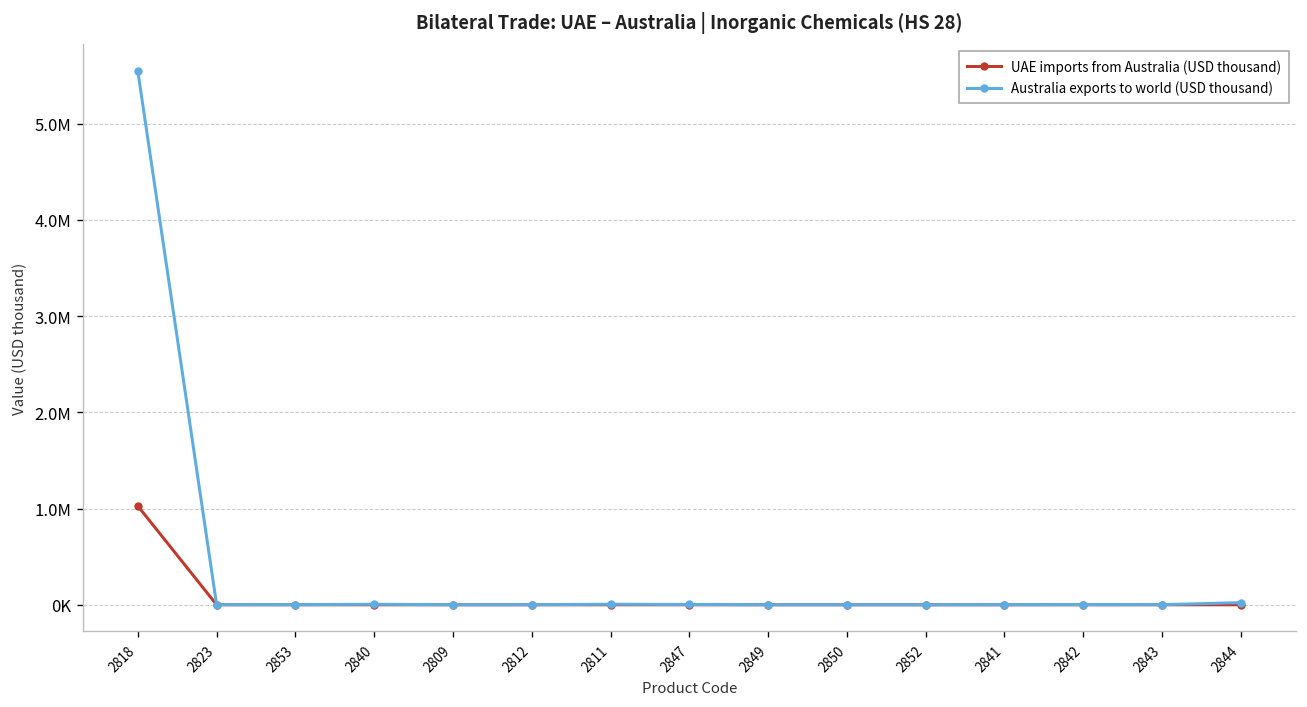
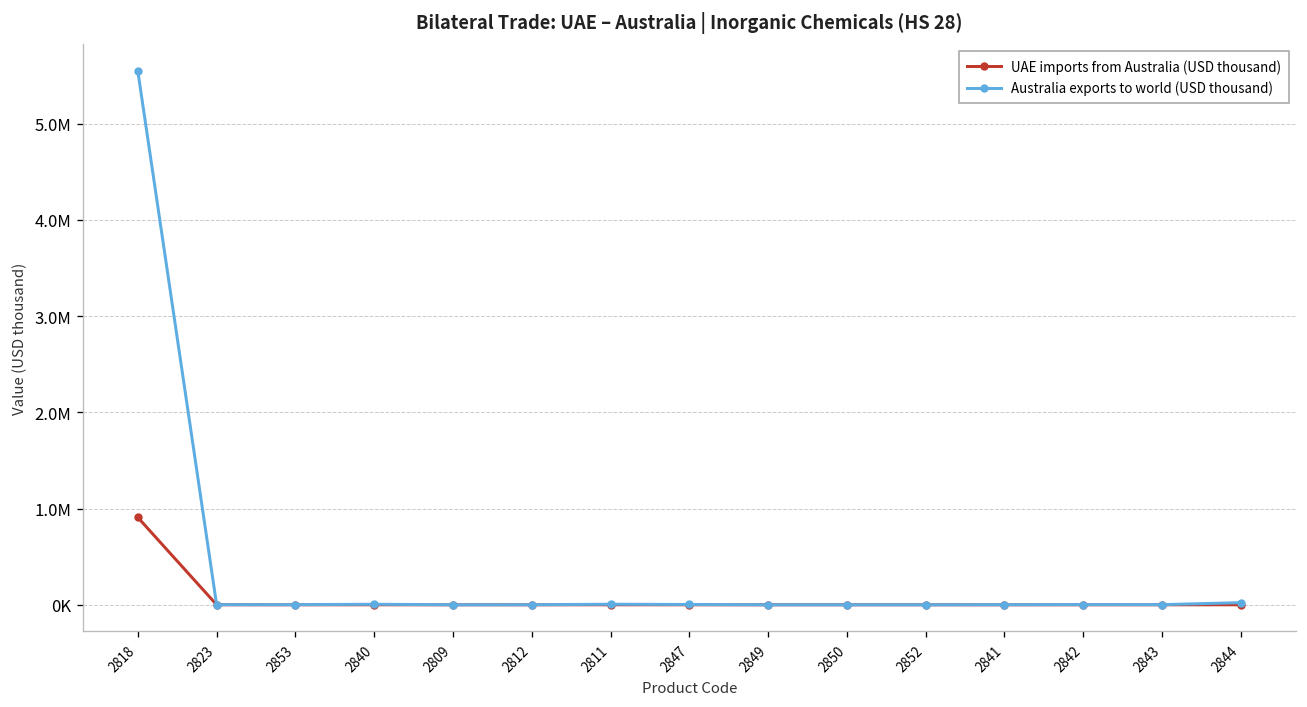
  {
    "UAE imports from Australia (USD thousand)": {
-     "2818": 1000000
+     "2818": 900000
    },
    "Australia exports to world (USD thousand)": {
      "2818": 5500000
    }
  }
